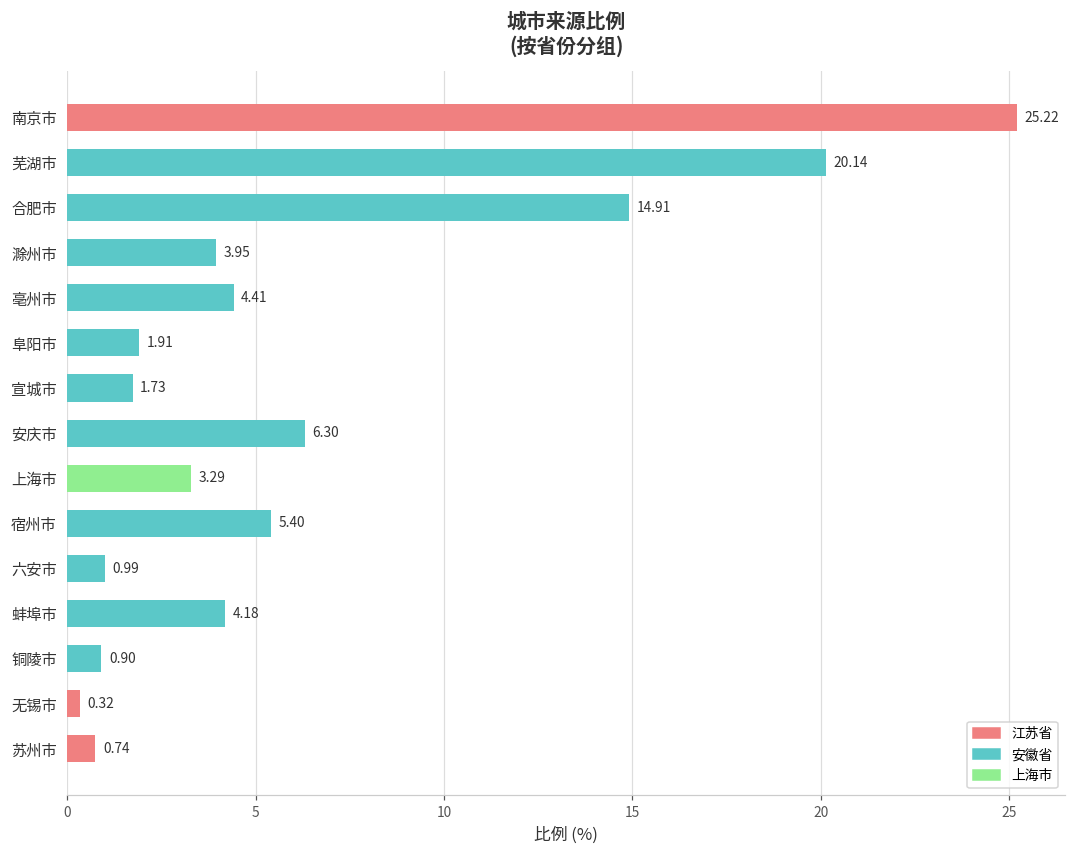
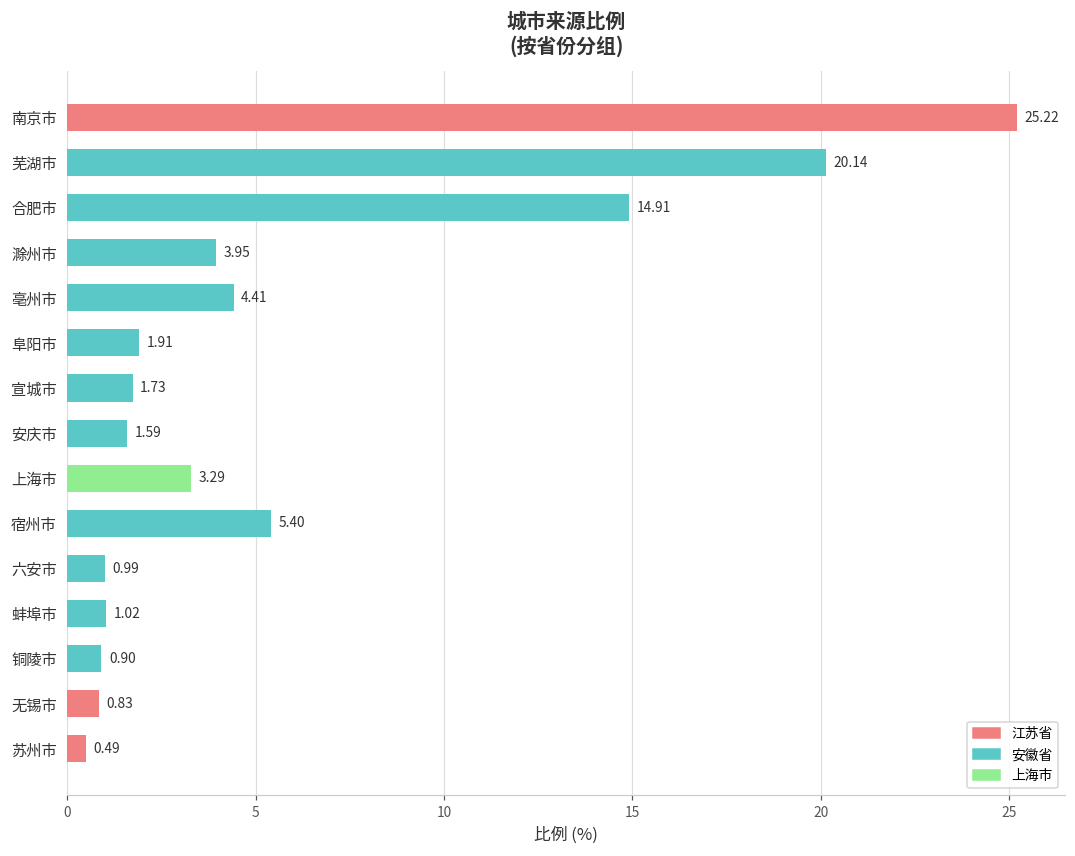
  {
    "南京市": 25.22,
    "芜湖市": 20.14,
    "合肥市": 14.91,
    "滁州市": 3.95,
    "亳州市": 4.41,
    "阜阳市": 1.91,
    "宣城市": 1.73,
-   "安庆市": 6.30,
+   "安庆市": 1.59,
    "上海市": 3.29,
    "宿州市": 5.40,
    "六安市": 0.99,
-   "蚌埠市": 4.18,
+   "蚌埠市": 1.02,
    "铜陵市": 0.90,
-   "无锡市": 0.32,
-   "苏州市": 0.74
+   "无锡市": 0.83,
+   "苏州市": 0.49
  }
